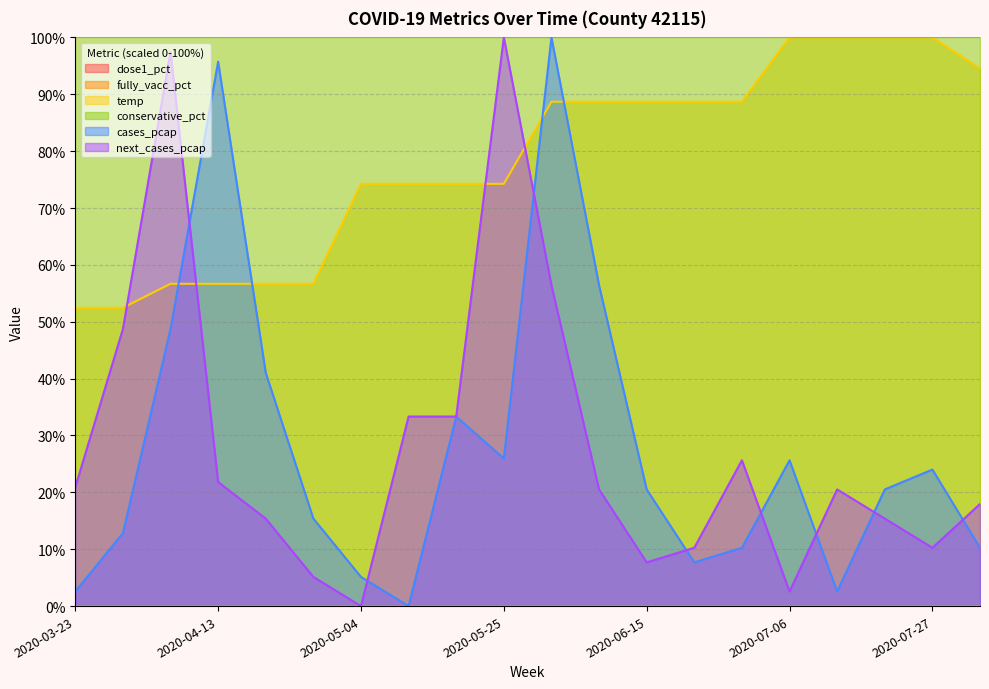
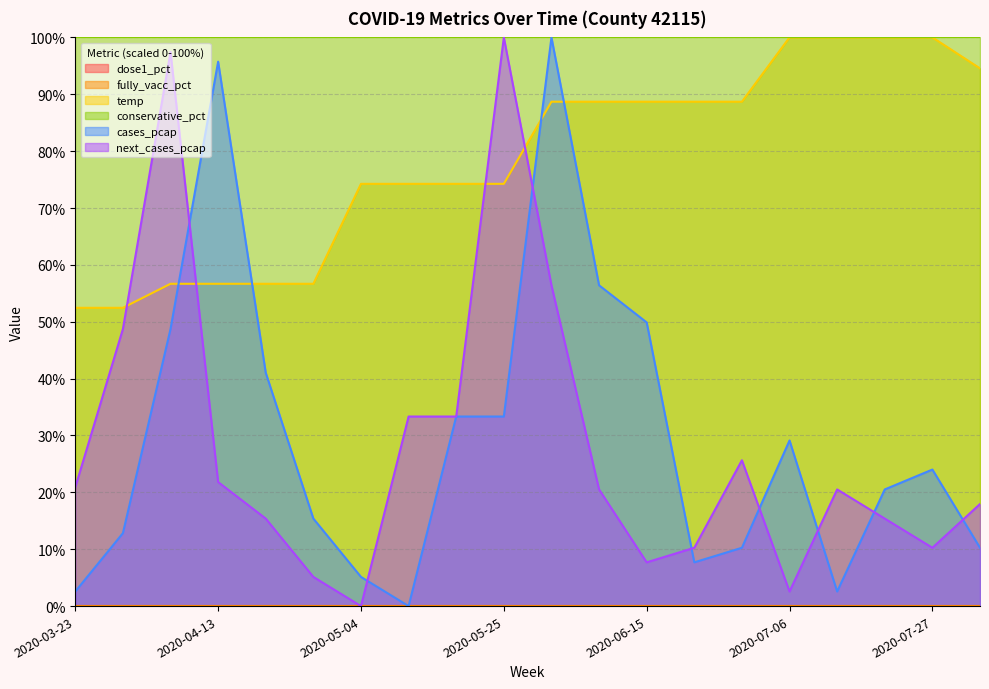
  {
    "conservative_pct": {
      "2020-03-23": "100%",
      "2020-04-13": "100%",
      "2020-05-04": "100%",
      "2020-06-15": "100%"
    },
    "cases_pcap": {
      "2020-03-23": "3%",
      "2020-04-13": "96%",
      "2020-05-04": "5%",
-     "2020-05-25": "26%",
-     "2020-06-15": "21%",
-     "2020-07-06": "26%",
+     "2020-05-25": "33%",
+     "2020-06-15": "50%",
+     "2020-07-06": "29%",
      "2020-07-27": "24%"
    },
    "next_cases_pcap": {
      "2020-03-23": "21%",
      "2020-04-13": "22%",
      "2020-06-15": "8%",
      "2020-07-06": "3%",
      "2020-07-27": "10%"
    }
  }
